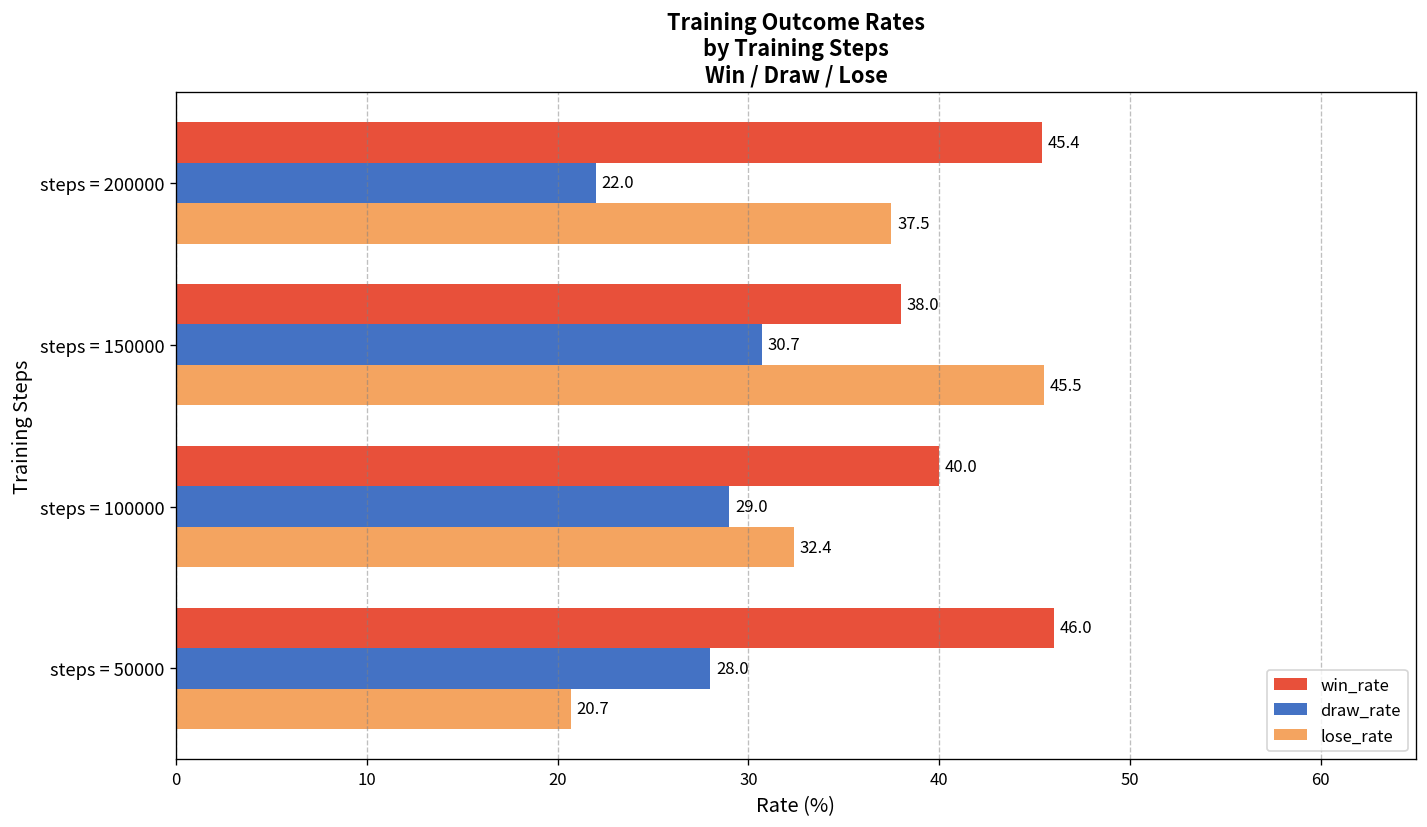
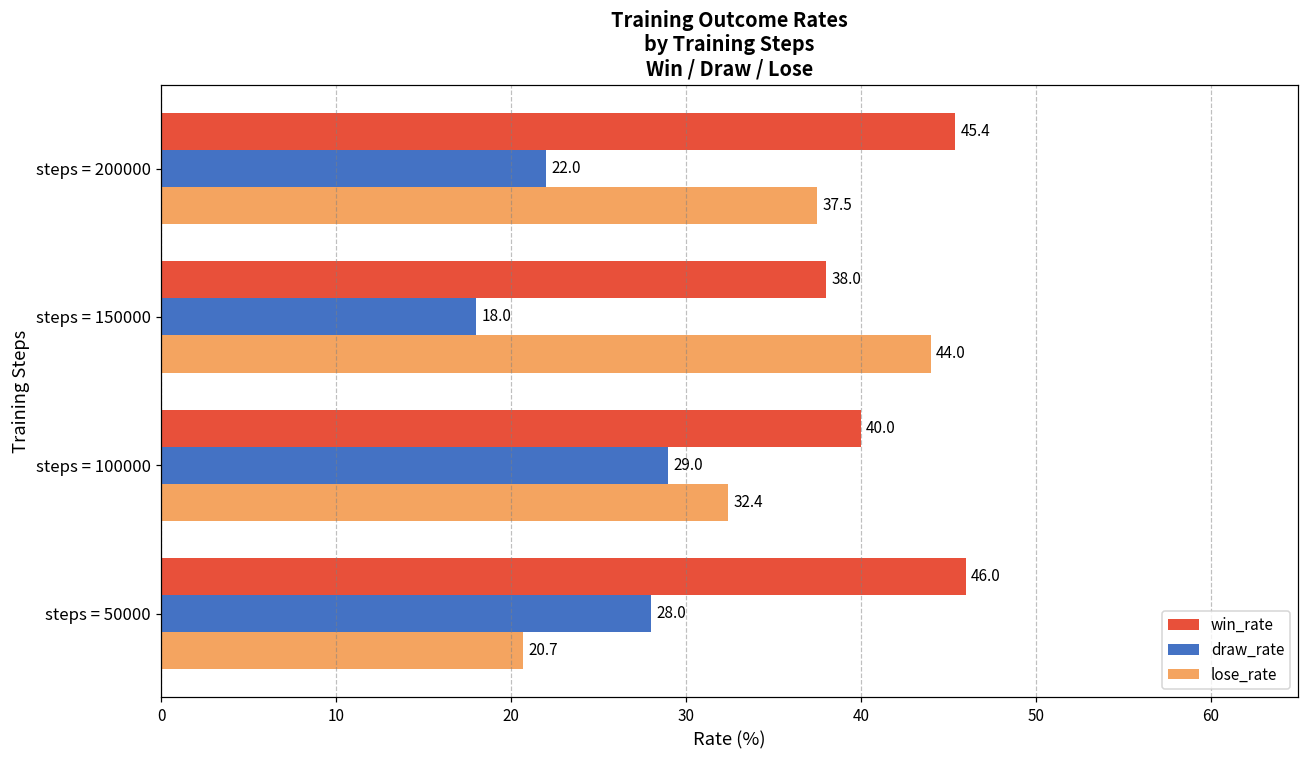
  {
    "win_rate": {
      "steps = 200000": 45.4,
      "steps = 150000": 38.0,
      "steps = 100000": 40.0,
      "steps = 50000": 46.0
    },
    "draw_rate": {
      "steps = 200000": 22.0,
-     "steps = 150000": 30.7,
+     "steps = 150000": 18.0,
      "steps = 100000": 29.0,
      "steps = 50000": 28.0
    },
    "lose_rate": {
      "steps = 200000": 37.5,
-     "steps = 150000": 45.5,
+     "steps = 150000": 44.0,
      "steps = 100000": 32.4,
      "steps = 50000": 20.7
    }
  }
